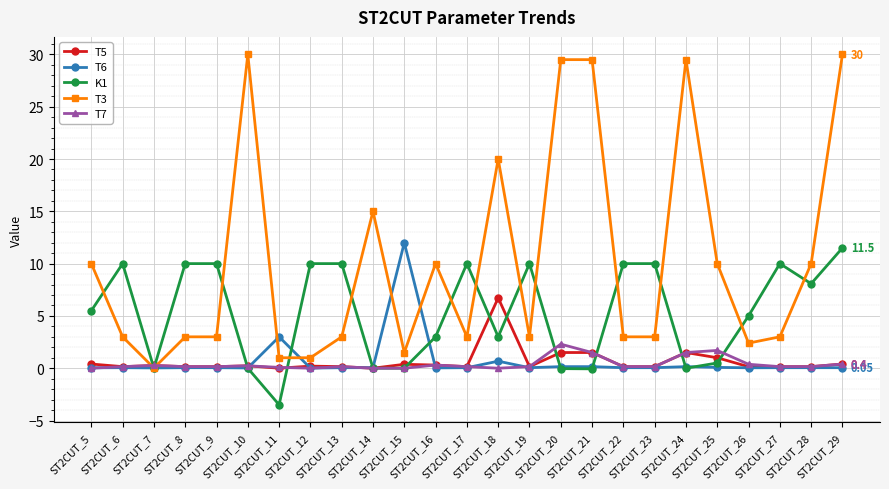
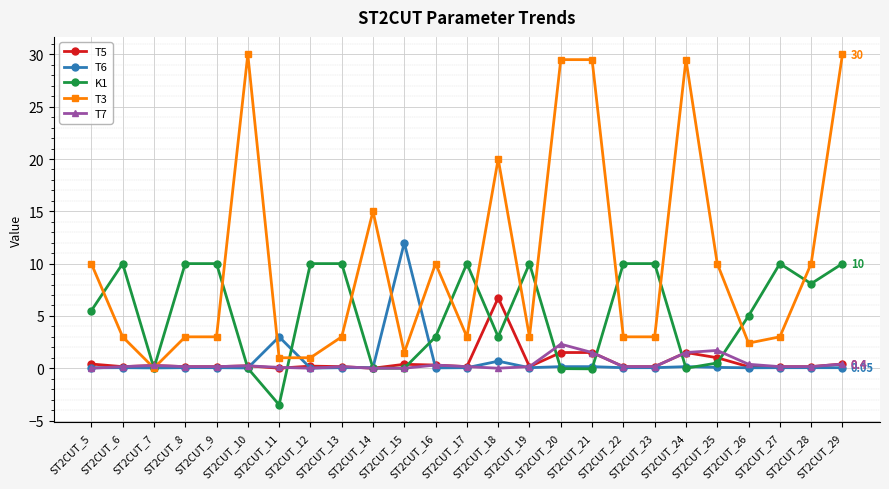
  {
    "T5": {
      "ST2CUT_5": 0.4,
      "ST2CUT_15": 0.4,
      "ST2CUT_18": 6.7,
      "ST2CUT_20": 1.5,
      "ST2CUT_25": 1.0
    },
    "T6": {
      "ST2CUT_11": 3.0,
      "ST2CUT_15": 12.0,
      "ST2CUT_16": 0.0,
      "ST2CUT_18": 0.7,
      "ST2CUT_25": 0.1
    },
    "K1": {
-     "ST2CUT_29": 11.5
+     "ST2CUT_29": 10
    },
    "T3": {
      "ST2CUT_29": 30
    },
    "T7": {
      "ST2CUT_18": 0.0,
      "ST2CUT_20": 2.3,
      "ST2CUT_25": 1.7
    }
  }
